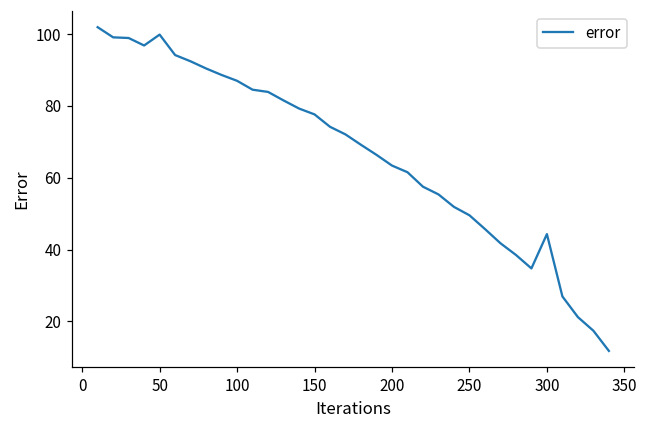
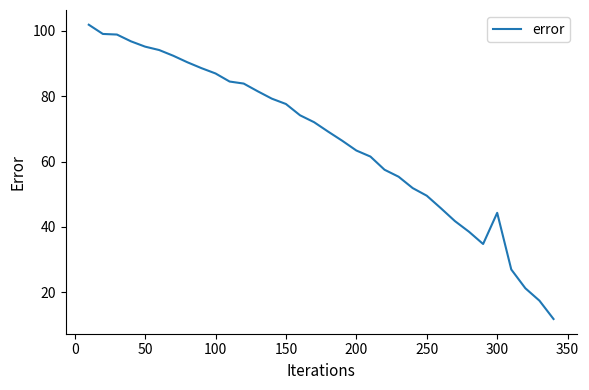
  {
-   "50": 100,
+   "50": 95,
    "100": 87,
    "150": 78,
    "200": 63,
    "250": 50,
    "300": 44
  }
